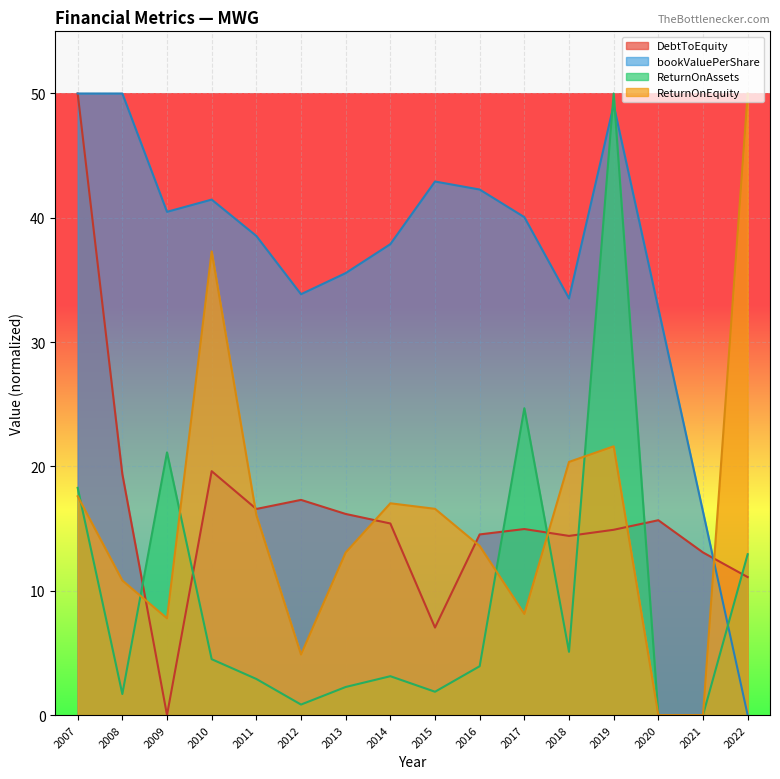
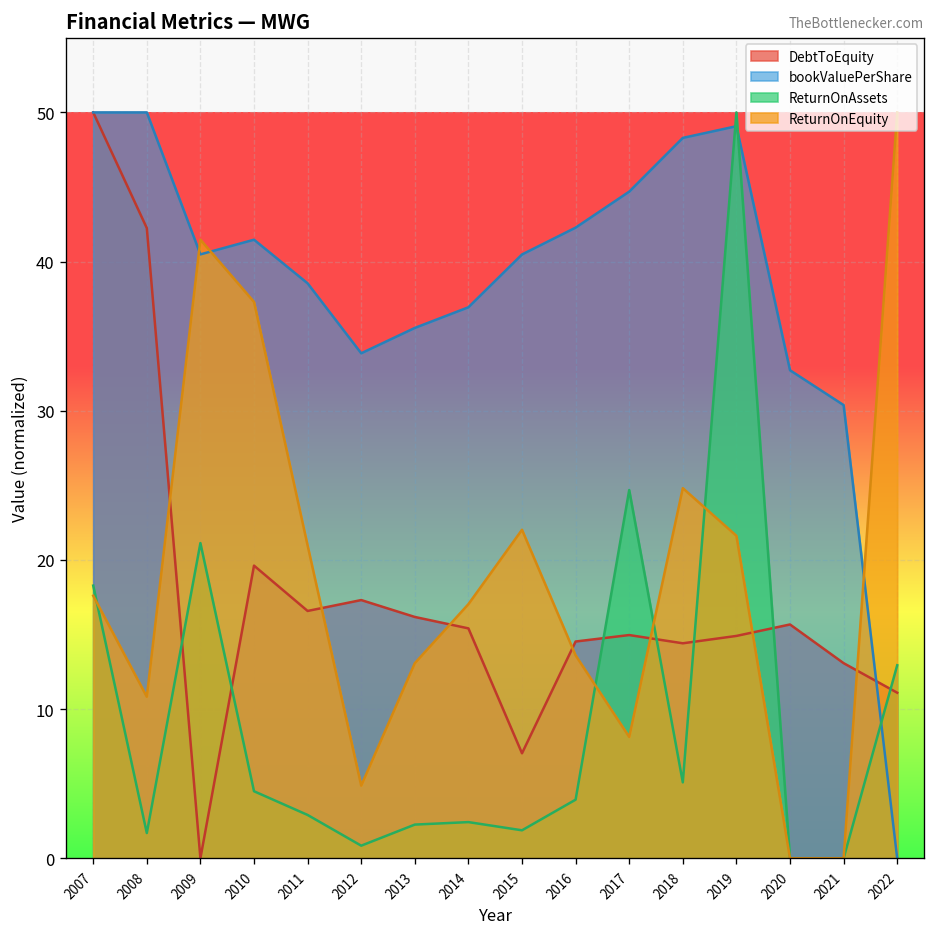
  {
    "DebtToEquity": {
-     "2008": 19.4,
+     "2008": 42.2,
      "2009": 0.0,
      "2010": 19.6,
      "2011": 16.6,
      "2012": 17.3,
      "2013": 16.2,
      "2014": 15.4,
      "2015": 7.0,
      "2016": 14.5,
      "2017": 15.0,
      "2018": 14.4,
      "2019": 14.9,
      "2020": 15.7,
      "2021": 13.1,
      "2022": 11.1
    },
    "bookValuePerShare": {
      "2008": 50.0,
      "2009": 40.5,
      "2010": 41.5,
      "2011": 38.5,
      "2012": 33.9,
      "2013": 35.6,
-     "2014": 37.9,
-     "2015": 42.9,
+     "2014": 36.9,
+     "2015": 40.5,
      "2016": 42.3,
-     "2017": 40.1,
-     "2018": 33.5,
+     "2017": 44.7,
+     "2018": 48.3,
      "2019": 49.1,
      "2020": 32.7,
-     "2021": 16.4,
+     "2021": 30.4,
      "2022": 0.0
    },
    "ReturnOnAssets": {
      "2007": 18.3,
      "2008": 1.7,
      "2009": 21.1,
      "2010": 4.5,
      "2011": 2.9,
      "2012": 0.8,
      "2013": 2.3,
-     "2014": 3.1,
+     "2014": 2.4,
      "2015": 1.9,
      "2016": 3.9,
      "2017": 24.7,
      "2018": 5.1,
      "2019": 50.0,
      "2022": 12.9
    },
    "ReturnOnEquity": {
      "2007": 17.6,
      "2008": 10.8,
-     "2009": 7.8,
+     "2009": 41.5,
      "2010": 37.3,
-     "2011": 16.1,
+     "2011": 21.0,
      "2012": 4.9,
      "2013": 13.1,
      "2014": 17.0,
-     "2015": 16.6,
+     "2015": 22.0,
      "2016": 13.6,
      "2017": 8.1,
-     "2018": 20.4,
+     "2018": 24.8,
      "2019": 21.6
    }
  }
